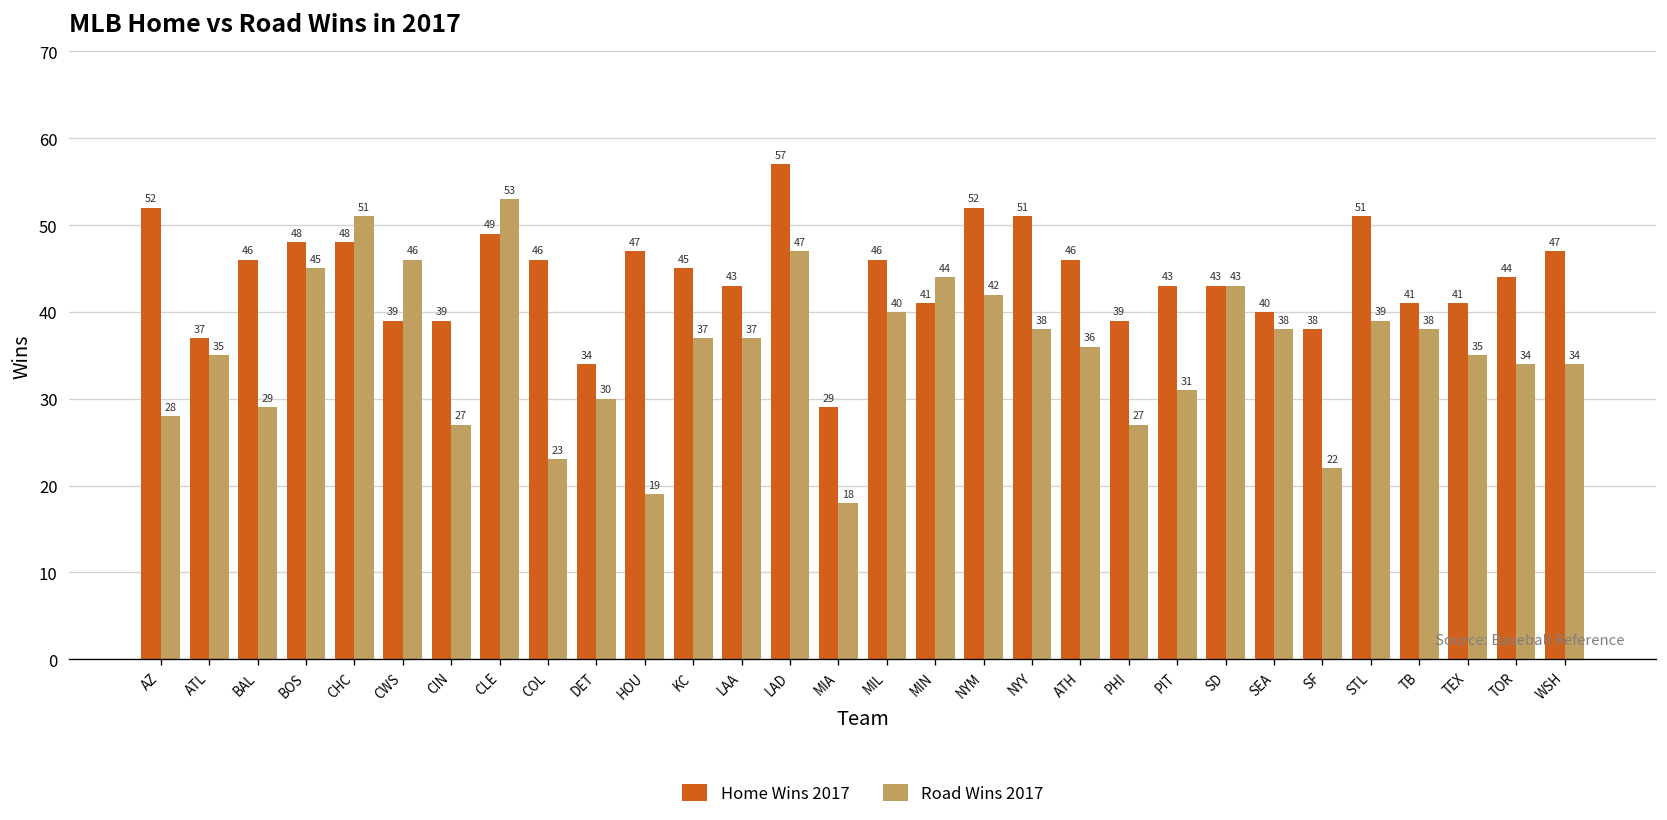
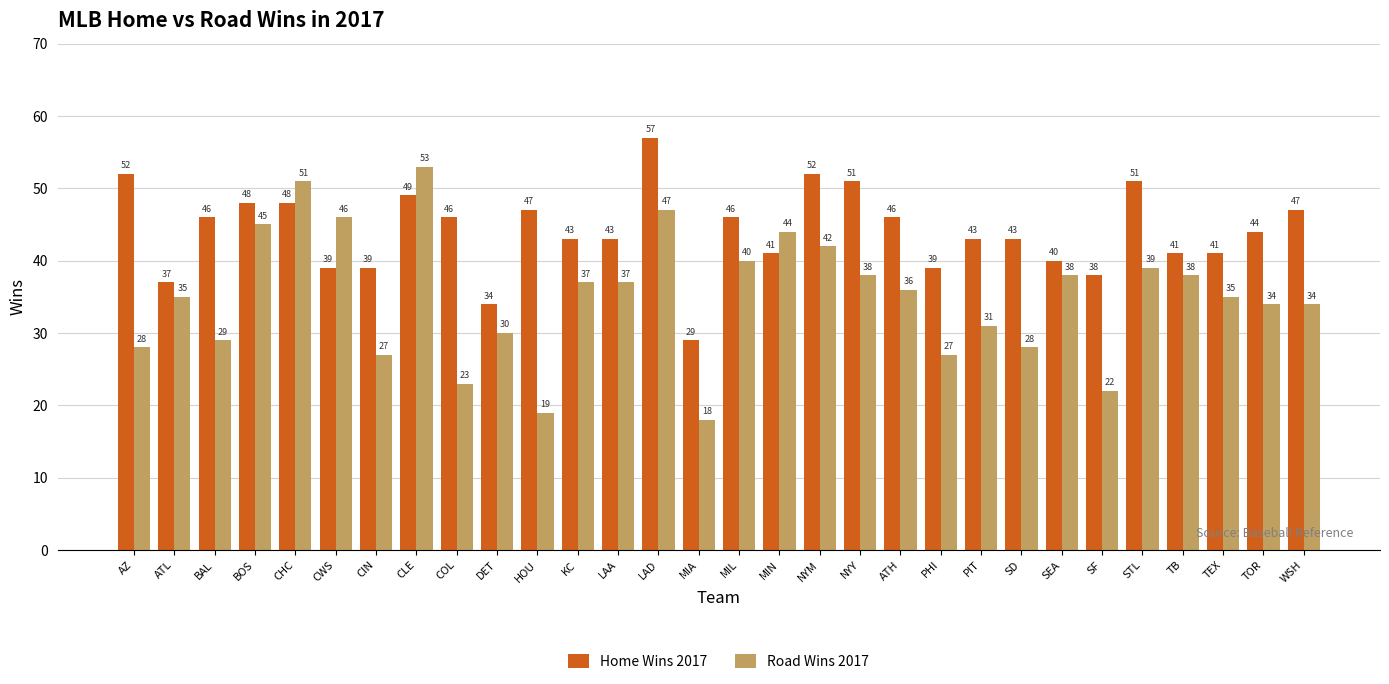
  {
    "Home Wins 2017": {
      "AZ": 52,
      "ATL": 37,
      "BAL": 46,
      "BOS": 48,
      "CHC": 48,
      "CWS": 39,
      "CIN": 39,
      "CLE": 49,
      "COL": 46,
      "DET": 34,
      "HOU": 47,
-     "KC": 45,
+     "KC": 43,
      "LAA": 43,
      "LAD": 57,
      "MIA": 29,
      "MIL": 46,
      "MIN": 41,
      "NYM": 52,
      "NYY": 51,
      "ATH": 46,
      "PHI": 39,
      "PIT": 43,
      "SD": 43,
      "SEA": 40,
      "SF": 38,
      "STL": 51,
      "TB": 41,
      "TEX": 41,
      "TOR": 44,
      "WSH": 47
    },
    "Road Wins 2017": {
      "AZ": 28,
      "ATL": 35,
      "BAL": 29,
      "BOS": 45,
      "CHC": 51,
      "CWS": 46,
      "CIN": 27,
      "CLE": 53,
      "COL": 23,
      "DET": 30,
      "HOU": 19,
      "KC": 37,
      "LAA": 37,
      "LAD": 47,
      "MIA": 18,
      "MIL": 40,
      "MIN": 44,
      "NYM": 42,
      "NYY": 38,
      "ATH": 36,
      "PHI": 27,
      "PIT": 31,
-     "SD": 43,
+     "SD": 28,
      "SEA": 38,
      "SF": 22,
      "STL": 39,
      "TB": 38,
      "TEX": 35,
      "TOR": 34,
      "WSH": 34
    }
  }
